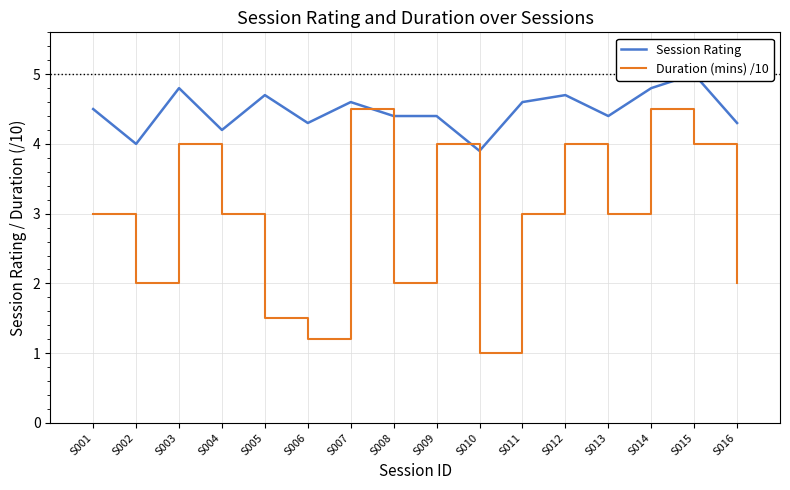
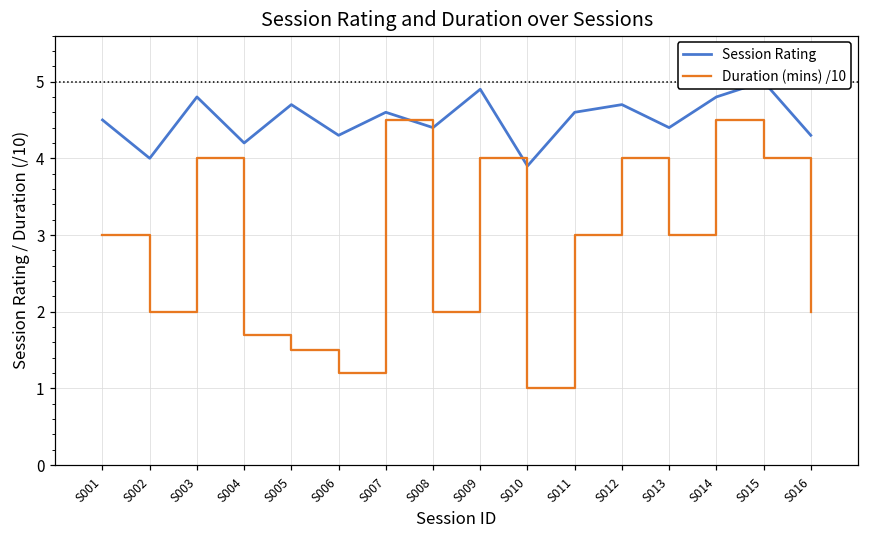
  {
    "Session Rating": {
      "S001": 4.5,
      "S002": 4.0,
      "S003": 4.8,
      "S004": 4.2,
      "S005": 4.7,
      "S006": 4.3,
      "S007": 4.6,
      "S008": 4.4,
-     "S009": 4.4,
+     "S009": 4.9,
      "S010": 3.9,
      "S011": 4.6,
      "S012": 4.7,
      "S013": 4.4,
      "S014": 4.8,
      "S016": 4.3
    },
    "Duration (mins) /10": {
      "S001": 3.0,
      "S002": 2.0,
      "S003": 4.0,
-     "S004": 3.0,
+     "S004": 1.7,
      "S005": 1.5,
      "S006": 1.2,
      "S007": 4.5,
      "S008": 2.0,
      "S009": 4.0,
      "S010": 1.0,
      "S011": 3.0,
      "S012": 4.0,
      "S013": 3.0,
      "S014": 4.5,
      "S015": 4.0,
      "S016": 2.0
    }
  }
